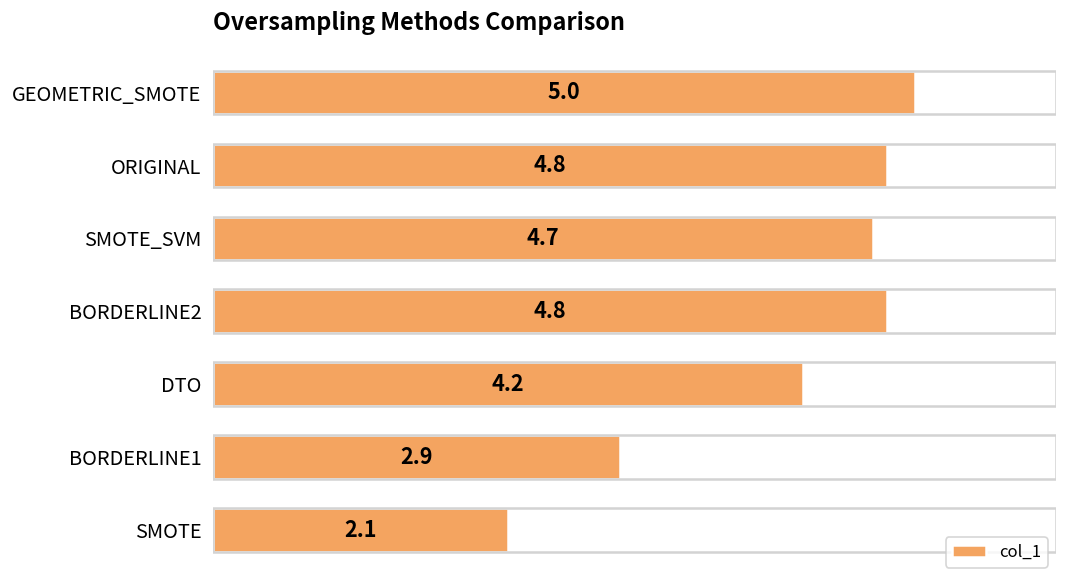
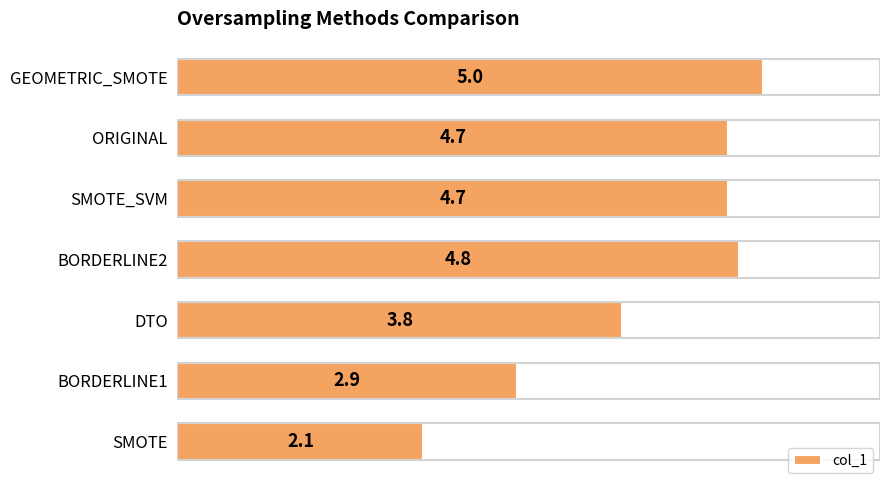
  {
    "GEOMETRIC_SMOTE": 5.0,
-   "ORIGINAL": 4.8,
+   "ORIGINAL": 4.7,
    "SMOTE_SVM": 4.7,
    "BORDERLINE2": 4.8,
-   "DTO": 4.2,
+   "DTO": 3.8,
    "BORDERLINE1": 2.9,
    "SMOTE": 2.1
  }
